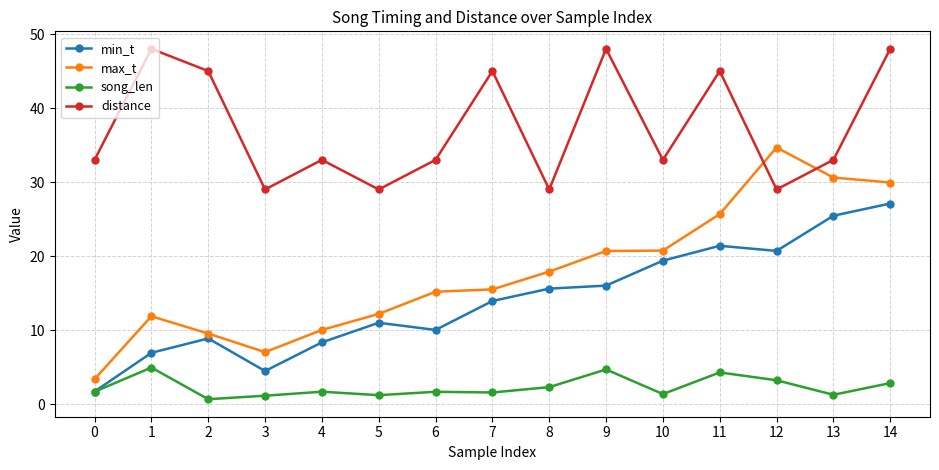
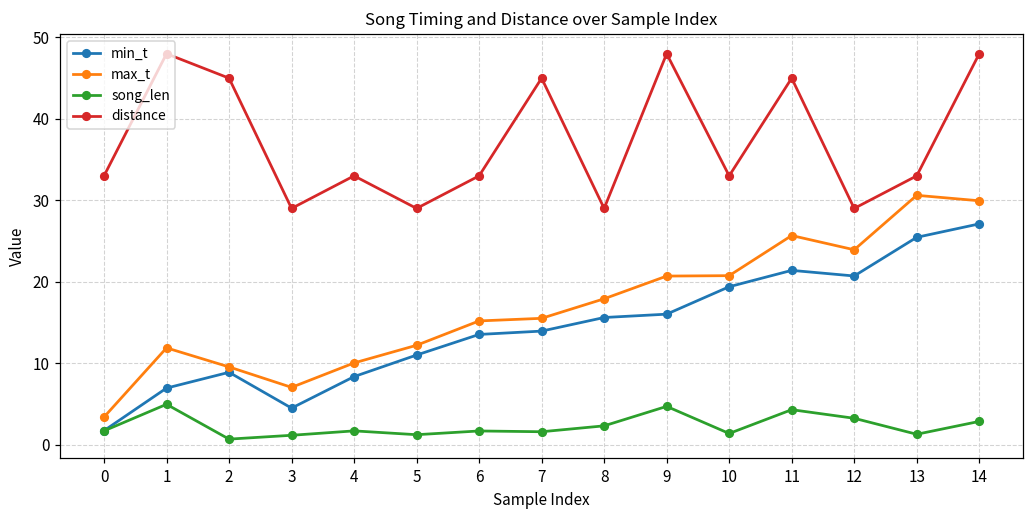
  {
    "min_t": {
      "1": 7,
      "2": 9,
      "3": 4,
      "4": 8,
      "5": 11,
-     "6": 10,
+     "6": 14,
      "7": 14,
      "8": 16,
      "9": 16,
      "10": 19,
      "11": 21,
      "12": 21,
      "13": 25,
      "14": 27
    },
    "max_t": {
      "0": 3,
      "1": 12,
      "2": 10,
      "3": 7,
      "4": 10,
      "5": 12,
      "6": 15,
      "7": 16,
      "8": 18,
      "9": 21,
      "10": 21,
      "11": 26,
-     "12": 35,
+     "12": 24,
      "13": 31,
      "14": 30
    },
    "song_len": {
      "1": 5,
      "2": 1,
      "3": 1,
      "4": 2,
      "5": 1,
      "6": 2,
      "7": 2,
      "8": 2,
      "9": 5,
      "10": 1,
      "11": 4,
      "12": 3,
      "13": 1,
      "14": 3
    },
    "distance": {
      "0": 33,
      "2": 45,
      "3": 29,
      "4": 33,
      "5": 29,
      "6": 33,
      "7": 45,
      "8": 29,
      "9": 48,
      "10": 33,
      "11": 45,
      "12": 29,
      "13": 33,
      "14": 48
    }
  }
